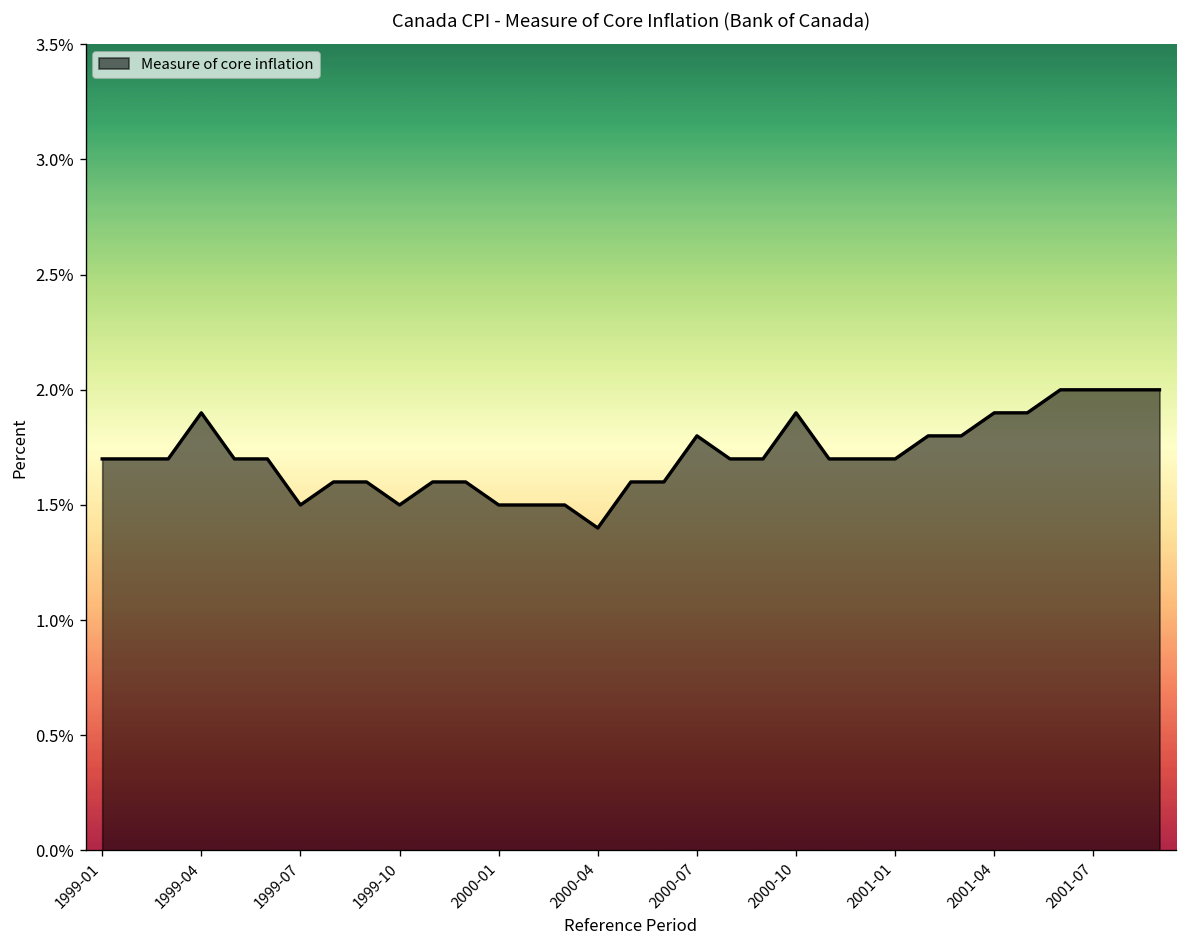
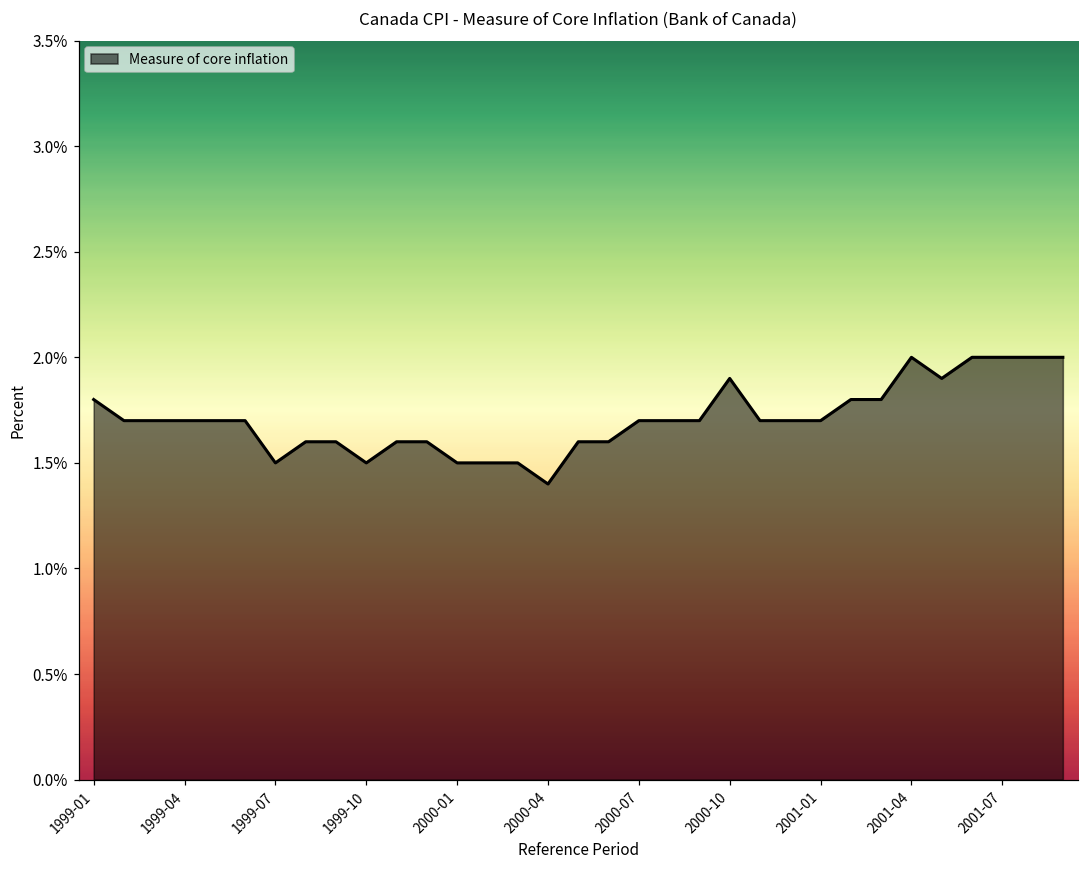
  {
-   "1999-01": "1.7%",
-   "1999-04": "1.9%",
+   "1999-01": "1.8%",
+   "1999-04": "1.7%",
    "1999-07": "1.5%",
    "1999-10": "1.5%",
    "2000-01": "1.5%",
    "2000-04": "1.4%",
-   "2000-07": "1.8%",
+   "2000-07": "1.7%",
    "2000-10": "1.9%",
    "2001-01": "1.7%",
-   "2001-04": "1.9%",
+   "2001-04": "2.0%",
    "2001-07": "2.0%"
  }
